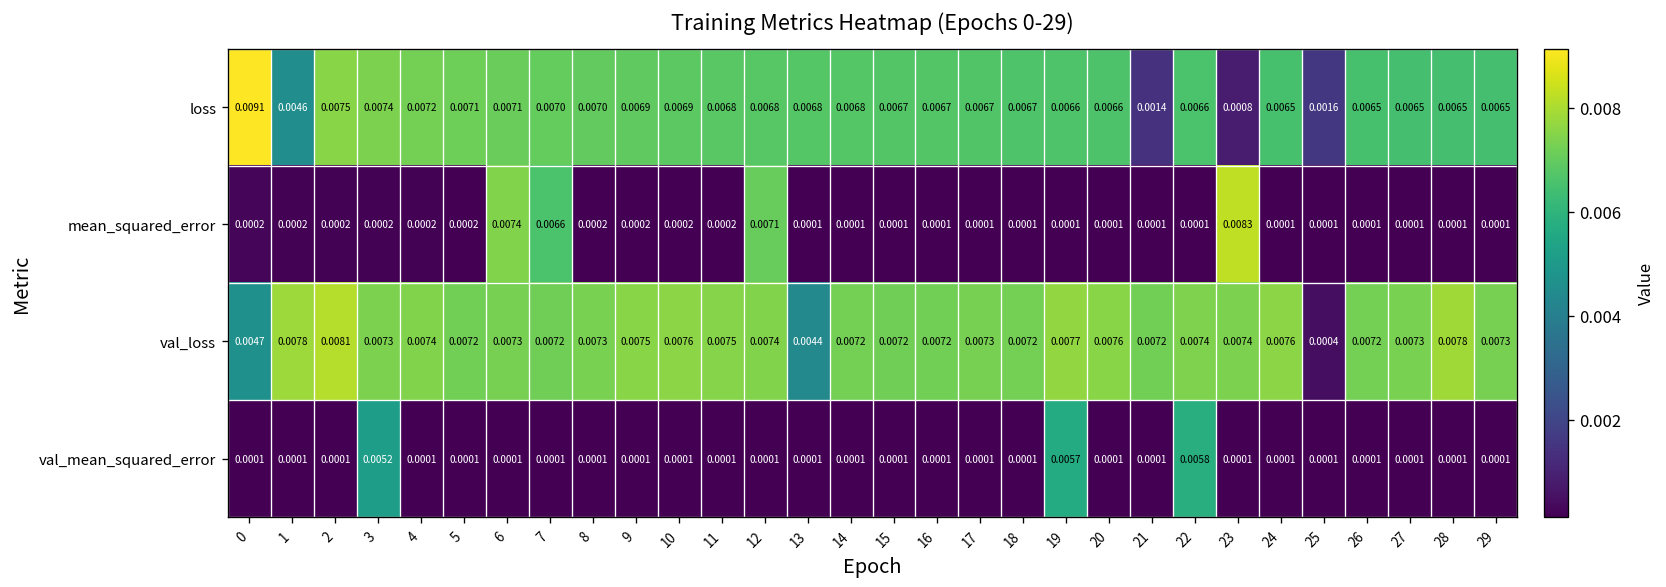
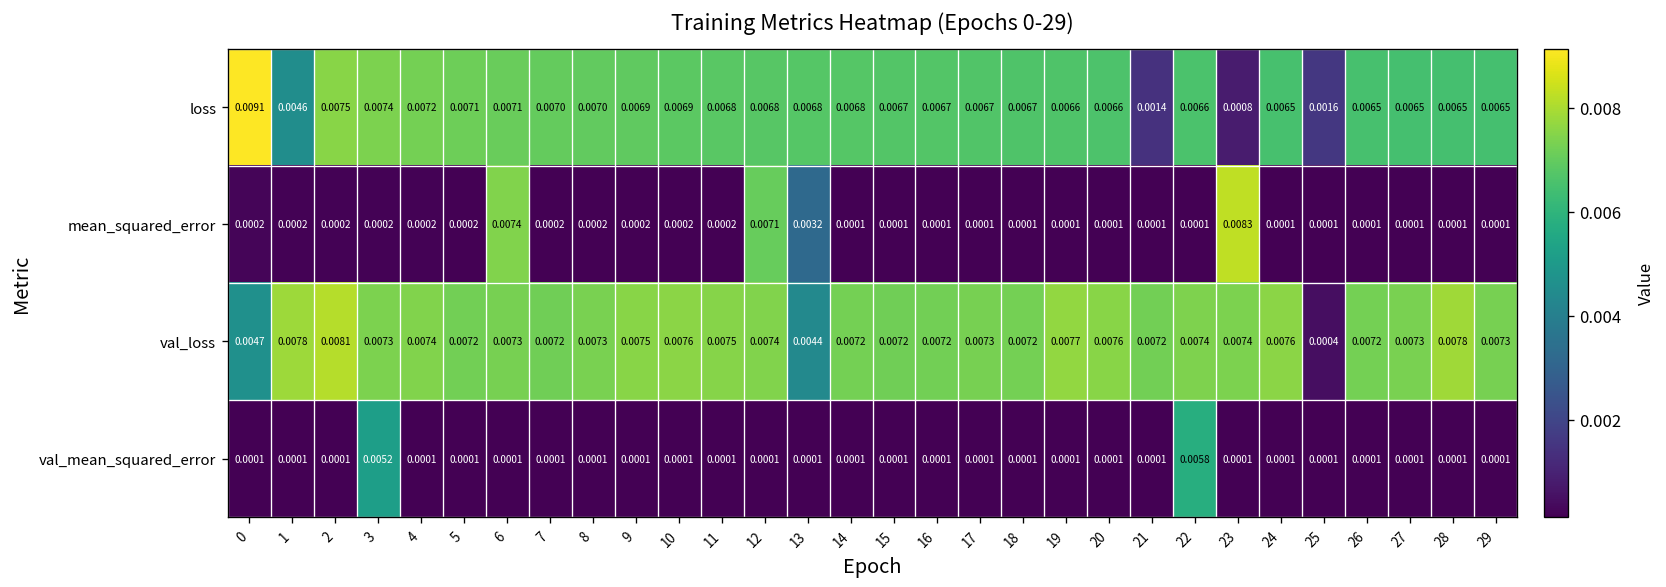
  {
    "loss": {
      "0": 0.0091,
      "1": 0.0046,
      "2": 0.0075,
      "3": 0.0074,
      "4": 0.0072,
      "5": 0.0071,
      "6": 0.0071,
      "7": 0.0070,
      "8": 0.0070,
      "9": 0.0069,
      "10": 0.0069,
      "11": 0.0068,
      "12": 0.0068,
      "13": 0.0068,
      "14": 0.0068,
      "15": 0.0067,
      "16": 0.0067,
      "17": 0.0067,
      "18": 0.0067,
      "19": 0.0066,
      "20": 0.0066,
      "21": 0.0014,
      "22": 0.0066,
      "23": 0.0008,
      "24": 0.0065,
      "25": 0.0016,
      "26": 0.0065,
      "27": 0.0065,
      "28": 0.0065,
      "29": 0.0065
    },
    "mean_squared_error": {
      "0": 0.0002,
      "1": 0.0002,
      "2": 0.0002,
      "3": 0.0002,
      "4": 0.0002,
      "5": 0.0002,
      "6": 0.0074,
-     "7": 0.0066,
+     "7": 0.0002,
      "8": 0.0002,
      "9": 0.0002,
      "10": 0.0002,
      "11": 0.0002,
      "12": 0.0071,
-     "13": 0.0001,
+     "13": 0.0032,
      "14": 0.0001,
      "15": 0.0001,
      "16": 0.0001,
      "17": 0.0001,
      "18": 0.0001,
      "19": 0.0001,
      "20": 0.0001,
      "21": 0.0001,
      "22": 0.0001,
      "23": 0.0083,
      "24": 0.0001,
      "25": 0.0001,
      "26": 0.0001,
      "27": 0.0001,
      "28": 0.0001,
      "29": 0.0001
    },
    "val_loss": {
      "0": 0.0047,
      "1": 0.0078,
      "2": 0.0081,
      "3": 0.0073,
      "4": 0.0074,
      "5": 0.0072,
      "6": 0.0073,
      "7": 0.0072,
      "8": 0.0073,
      "9": 0.0075,
      "10": 0.0076,
      "11": 0.0075,
      "12": 0.0074,
      "13": 0.0044,
      "14": 0.0072,
      "15": 0.0072,
      "16": 0.0072,
      "17": 0.0073,
      "18": 0.0072,
      "19": 0.0077,
      "20": 0.0076,
      "21": 0.0072,
      "22": 0.0074,
      "23": 0.0074,
      "24": 0.0076,
      "25": 0.0004,
      "26": 0.0072,
      "27": 0.0073,
      "28": 0.0078,
      "29": 0.0073
    },
    "val_mean_squared_error": {
      "0": 0.0001,
      "1": 0.0001,
      "2": 0.0001,
      "3": 0.0052,
      "4": 0.0001,
      "5": 0.0001,
      "6": 0.0001,
      "7": 0.0001,
      "8": 0.0001,
      "9": 0.0001,
      "10": 0.0001,
      "11": 0.0001,
      "12": 0.0001,
      "13": 0.0001,
      "14": 0.0001,
      "15": 0.0001,
      "16": 0.0001,
      "17": 0.0001,
      "18": 0.0001,
-     "19": 0.0057,
+     "19": 0.0001,
      "20": 0.0001,
      "21": 0.0001,
      "22": 0.0058,
      "23": 0.0001,
      "24": 0.0001,
      "25": 0.0001,
      "26": 0.0001,
      "27": 0.0001,
      "28": 0.0001,
      "29": 0.0001
    }
  }
